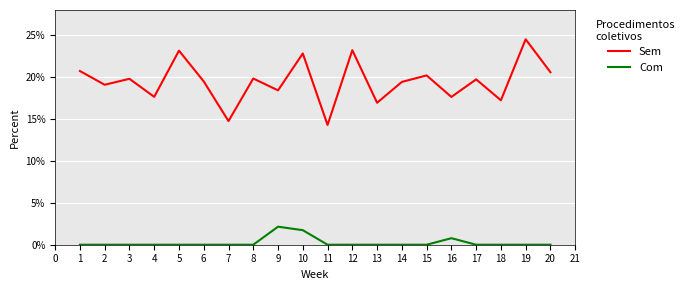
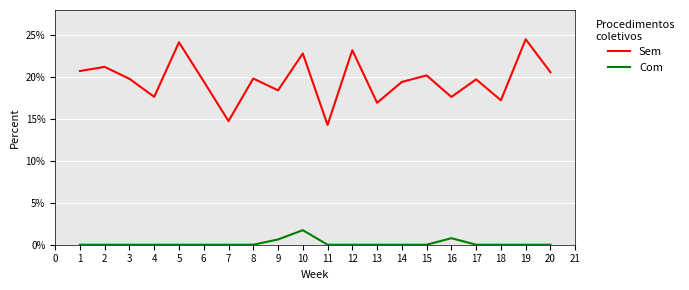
  {
    "Sem": {
      "1": "21%",
-     "2": "19%",
+     "2": "21%",
      "3": "20%",
      "4": "18%",
-     "5": "23%",
+     "5": "24%",
      "6": "19%",
      "7": "15%",
      "8": "20%",
      "9": "18%",
      "10": "23%",
      "11": "14%",
      "12": "23%",
      "13": "17%",
      "14": "19%",
      "15": "20%",
      "16": "18%",
      "17": "20%",
      "18": "17%",
      "19": "25%",
      "20": "21%"
    },
    "Com": {
      "1": "0%",
      "2": "0%",
      "3": "0%",
      "4": "0%",
      "5": "0%",
      "6": "0%",
      "7": "0%",
      "8": "0%",
-     "9": "2%",
+     "9": "1%",
      "10": "2%",
      "11": "0%",
      "12": "0%",
      "13": "0%",
      "14": "0%",
      "15": "0%",
      "16": "1%",
      "17": "0%",
      "18": "0%",
      "19": "0%",
      "20": "0%"
    }
  }
